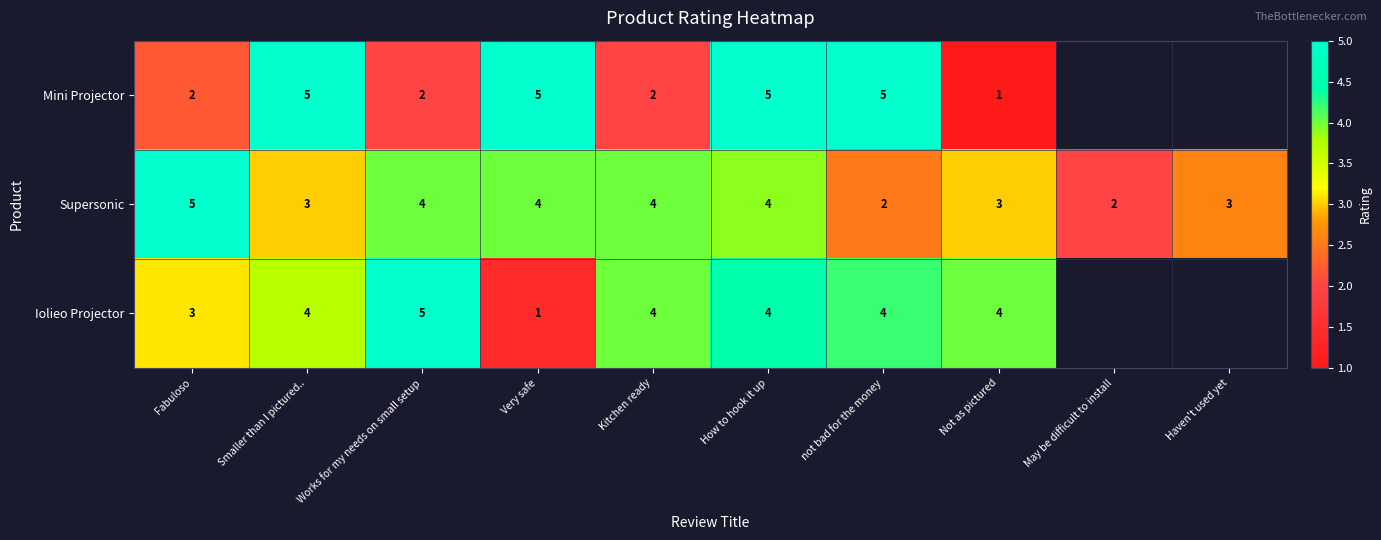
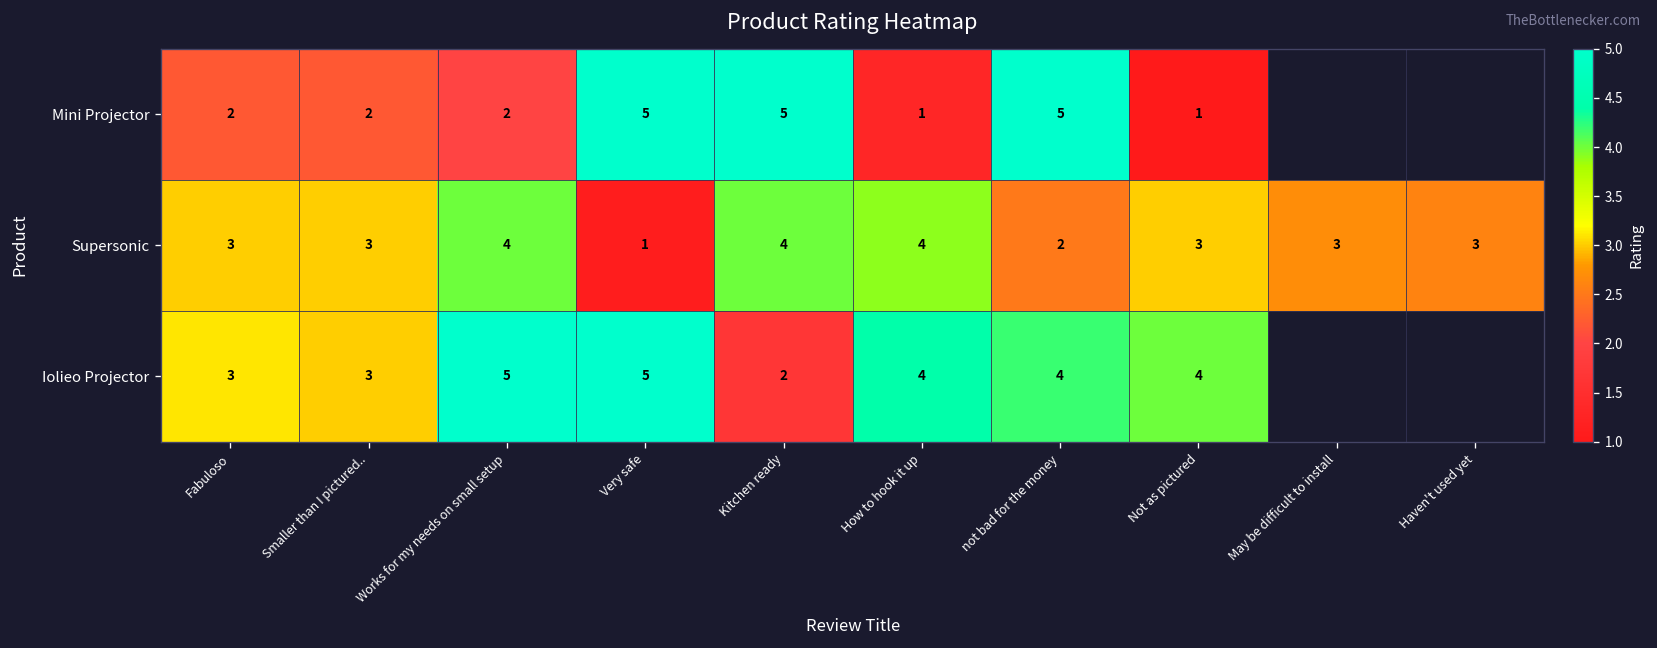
  {
    "Mini Projector": {
      "Fabuloso": 2,
-     "Smaller than I pictured..": 5,
+     "Smaller than I pictured..": 2,
      "Works for my needs on small setup": 2,
      "Very safe": 5,
-     "Kitchen ready": 2,
-     "How to hook it up": 5,
+     "Kitchen ready": 5,
+     "How to hook it up": 1,
      "not bad for the money": 5,
      "Not as pictured": 1
    },
    "Supersonic": {
-     "Fabuloso": 5,
+     "Fabuloso": 3,
      "Smaller than I pictured..": 3,
      "Works for my needs on small setup": 4,
-     "Very safe": 4,
+     "Very safe": 1,
      "Kitchen ready": 4,
      "How to hook it up": 4,
      "not bad for the money": 2,
      "Not as pictured": 3,
-     "May be difficult to install": 2,
+     "May be difficult to install": 3,
      "Haven't used yet": 3
    },
    "Iolieo Projector": {
      "Fabuloso": 3,
-     "Smaller than I pictured..": 4,
+     "Smaller than I pictured..": 3,
      "Works for my needs on small setup": 5,
-     "Very safe": 1,
-     "Kitchen ready": 4,
+     "Very safe": 5,
+     "Kitchen ready": 2,
      "How to hook it up": 4,
      "not bad for the money": 4,
      "Not as pictured": 4
    }
  }
